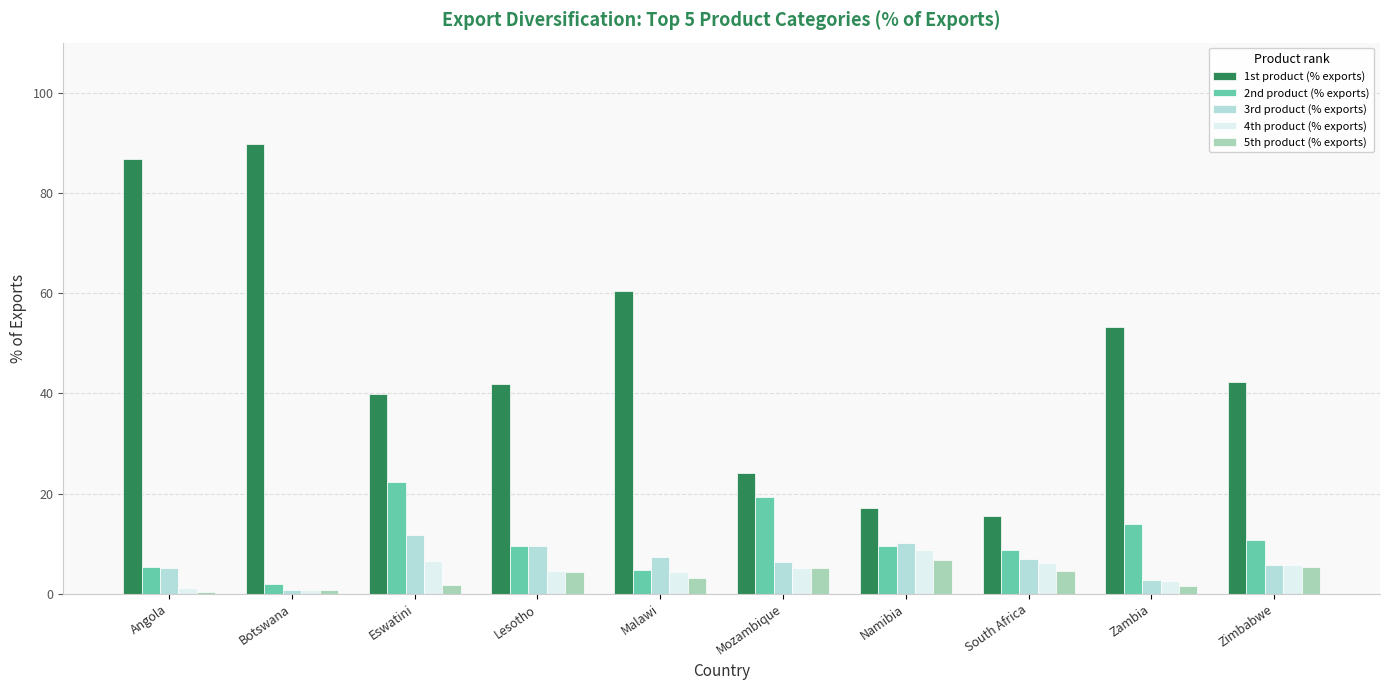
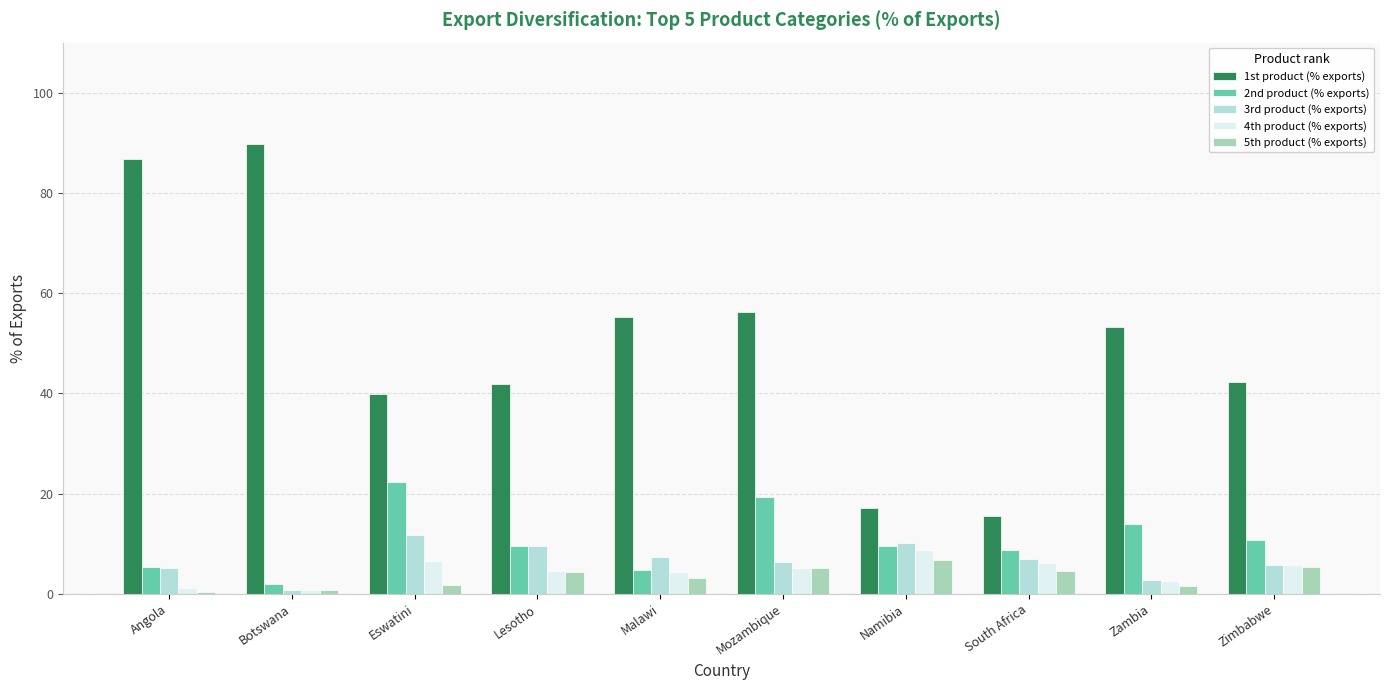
  {
    "1st product (% exports)": {
      "Angola": 87,
      "Botswana": 90,
      "Eswatini": 40,
      "Lesotho": 42,
-     "Malawi": 61,
-     "Mozambique": 24,
+     "Malawi": 55,
+     "Mozambique": 56,
      "Namibia": 17,
      "South Africa": 15,
      "Zambia": 53,
      "Zimbabwe": 42
    },
    "2nd product (% exports)": {
      "Angola": 5,
      "Botswana": 2,
      "Eswatini": 22,
      "Lesotho": 10,
      "Malawi": 5,
      "Mozambique": 19,
      "Namibia": 10,
      "South Africa": 9,
      "Zambia": 14,
      "Zimbabwe": 11
    }
  }
